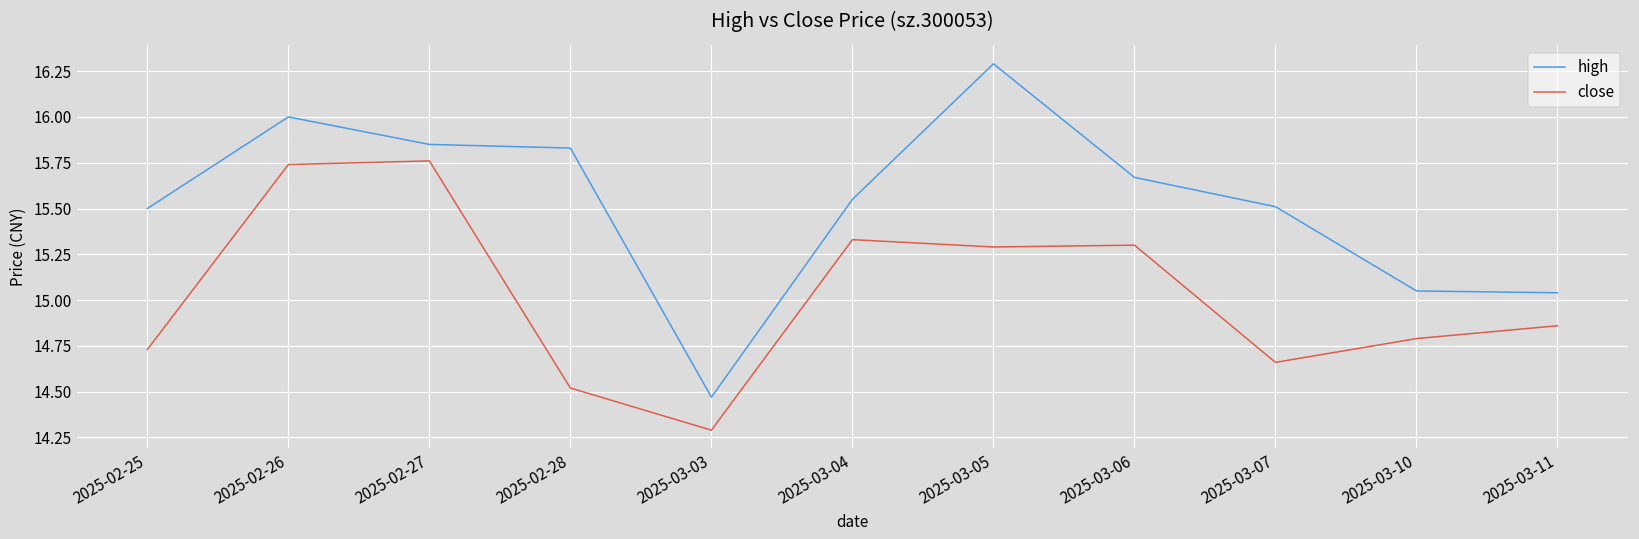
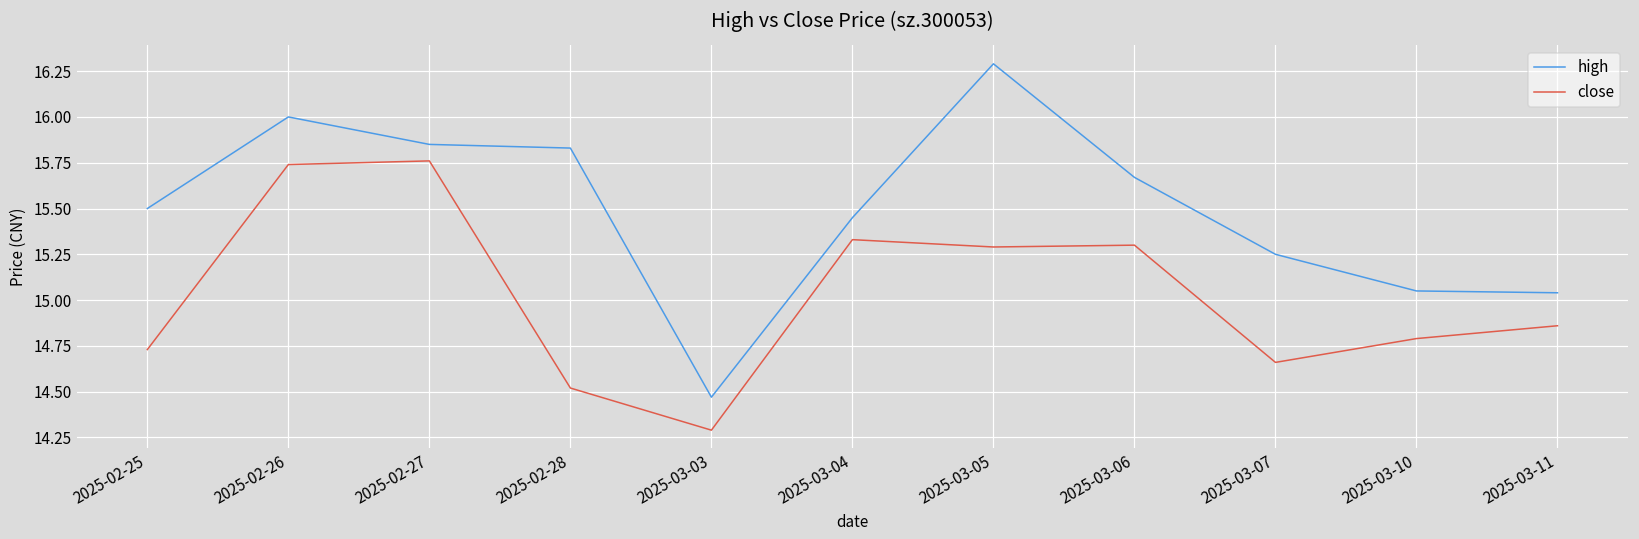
  {
    "high": {
      "2025-02-25": 15.50,
      "2025-02-26": 16.00,
      "2025-02-27": 15.85,
      "2025-02-28": 15.83,
      "2025-03-03": 14.47,
-     "2025-03-04": 15.55,
+     "2025-03-04": 15.45,
      "2025-03-05": 16.29,
      "2025-03-06": 15.67,
-     "2025-03-07": 15.51,
+     "2025-03-07": 15.25,
      "2025-03-10": 15.05,
      "2025-03-11": 15.04
    },
    "close": {
      "2025-02-25": 14.73,
      "2025-02-26": 15.74,
      "2025-02-27": 15.76,
      "2025-02-28": 14.52,
      "2025-03-03": 14.29,
      "2025-03-04": 15.33,
      "2025-03-05": 15.29,
      "2025-03-06": 15.30,
      "2025-03-07": 14.66,
      "2025-03-10": 14.79,
      "2025-03-11": 14.86
    }
  }
